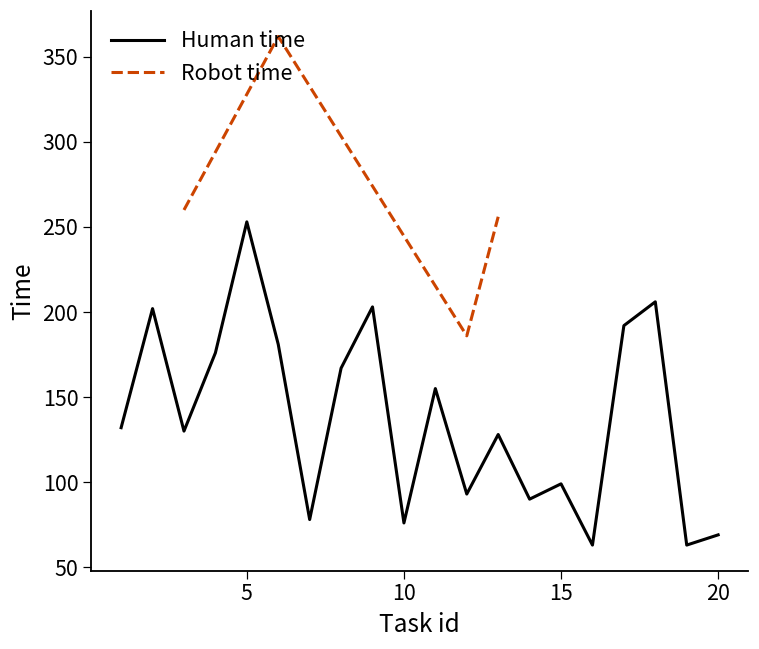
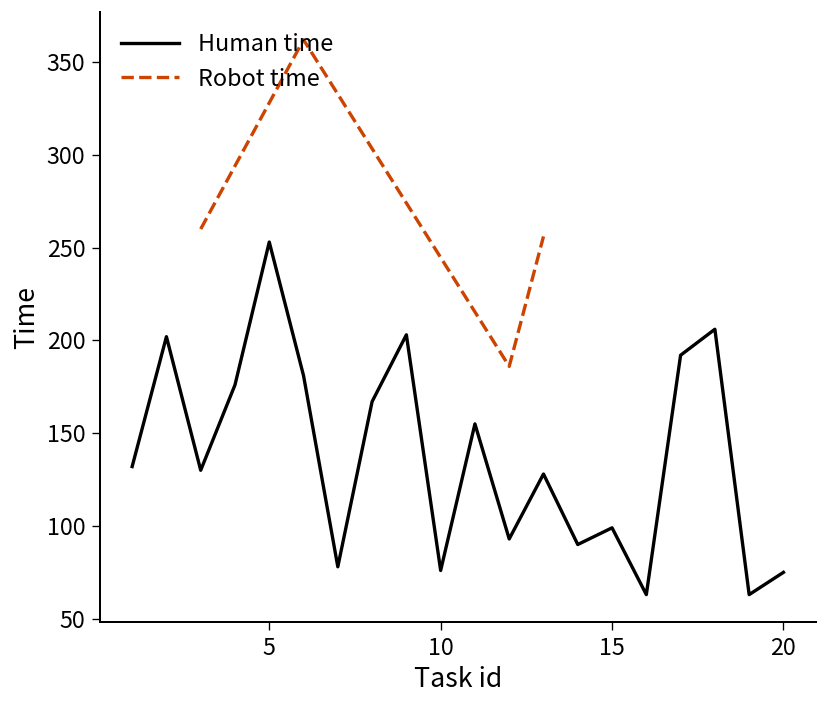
  {
    "Human time": {
      "5": 253,
      "10": 76,
      "15": 99,
-     "20": 69
+     "20": 75
    }
  }
